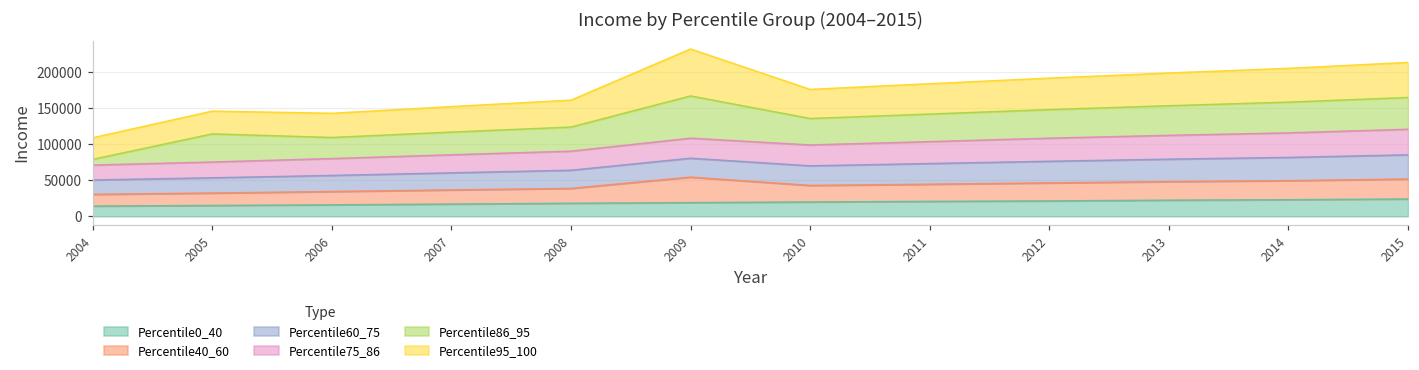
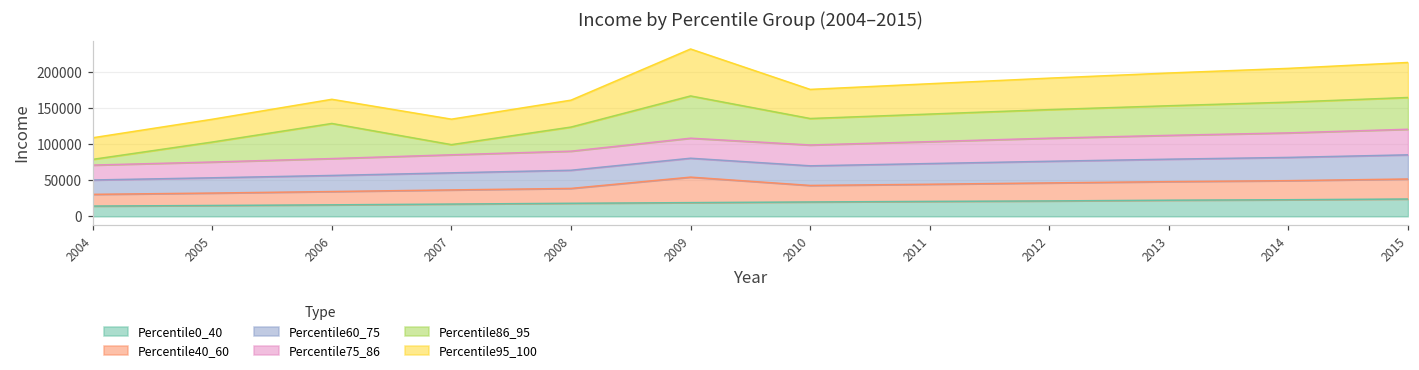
  {
    "Percentile40_60": {
      "2004": 20000,
      "2005": 20000,
      "2006": 20000,
      "2007": 20000,
      "2008": 20000,
      "2009": 40000,
      "2010": 20000,
      "2011": 20000,
      "2012": 20000,
      "2013": 30000,
      "2014": 30000,
      "2015": 30000
    },
    "Percentile75_86": {
      "2004": 20000,
      "2005": 20000,
      "2006": 20000,
      "2007": 20000,
      "2008": 30000,
      "2009": 30000,
      "2010": 30000,
      "2011": 30000,
      "2012": 30000,
      "2013": 30000,
      "2014": 30000,
      "2015": 40000
    },
    "Percentile86_95": {
      "2004": 10000,
-     "2005": 40000,
-     "2006": 30000,
-     "2007": 30000,
+     "2005": 30000,
+     "2006": 50000,
+     "2007": 10000,
      "2008": 30000,
      "2009": 60000,
      "2010": 40000,
      "2011": 40000,
      "2012": 40000,
      "2013": 40000,
      "2014": 40000,
      "2015": 40000
    },
    "Percentile95_100": {
      "2004": 30000,
      "2005": 30000,
      "2006": 30000,
      "2007": 40000,
      "2008": 40000,
      "2009": 70000,
      "2010": 40000,
      "2011": 40000,
      "2012": 40000,
      "2013": 50000,
      "2014": 50000,
      "2015": 50000
    }
  }
